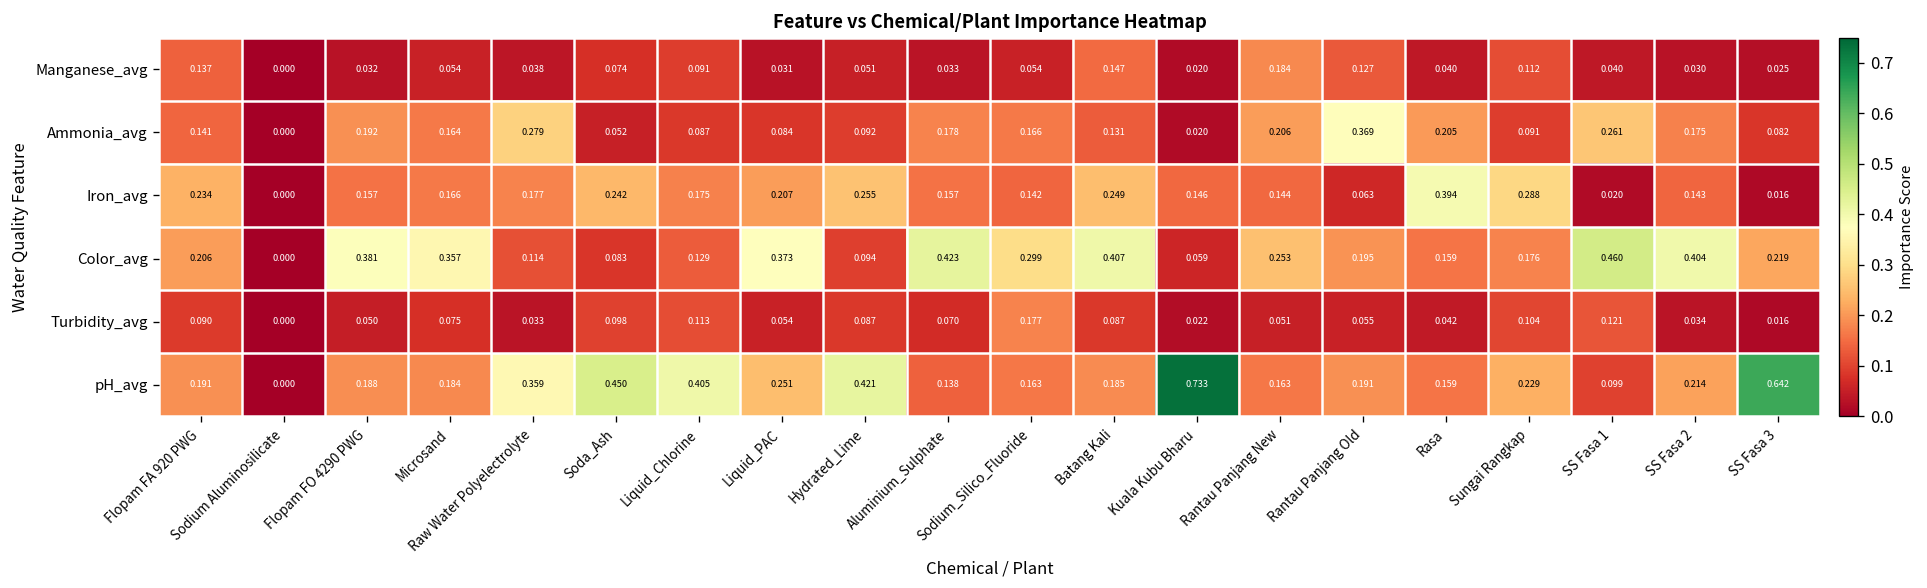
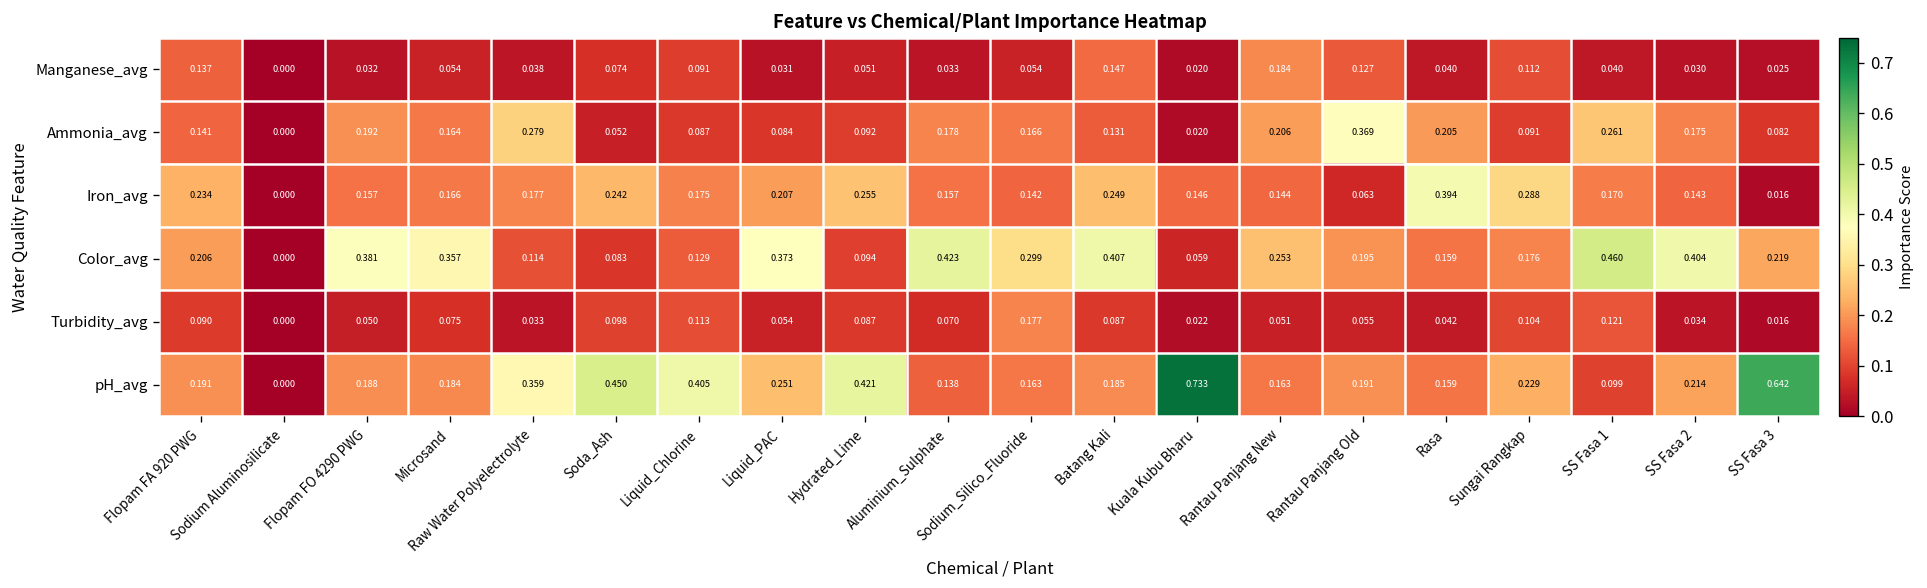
  {
    "Manganese_avg": {
      "Flopam FA 920 PWG": 0.137,
      "Sodium Aluminosilicate": 0.000,
      "Flopam FO 4290 PWG": 0.032,
      "Microsand": 0.054,
      "Raw Water Polyelectrolyte": 0.038,
      "Soda_Ash": 0.074,
      "Liquid_Chlorine": 0.091,
      "Liquid_PAC": 0.031,
      "Hydrated_Lime": 0.051,
      "Aluminium_Sulphate": 0.033,
      "Sodium_Silico_Fluoride": 0.054,
      "Batang Kali": 0.147,
      "Kuala Kubu Bharu": 0.020,
      "Rantau Panjang New": 0.184,
      "Rantau Panjang Old": 0.127,
      "Rasa": 0.040,
      "Sungai Rangkap": 0.112,
      "SS Fasa 1": 0.040,
      "SS Fasa 2": 0.030,
      "SS Fasa 3": 0.025
    },
    "Ammonia_avg": {
      "Flopam FA 920 PWG": 0.141,
      "Sodium Aluminosilicate": 0.000,
      "Flopam FO 4290 PWG": 0.192,
      "Microsand": 0.164,
      "Raw Water Polyelectrolyte": 0.279,
      "Soda_Ash": 0.052,
      "Liquid_Chlorine": 0.087,
      "Liquid_PAC": 0.084,
      "Hydrated_Lime": 0.092,
      "Aluminium_Sulphate": 0.178,
      "Sodium_Silico_Fluoride": 0.166,
      "Batang Kali": 0.131,
      "Kuala Kubu Bharu": 0.020,
      "Rantau Panjang New": 0.206,
      "Rantau Panjang Old": 0.369,
      "Rasa": 0.205,
      "Sungai Rangkap": 0.091,
      "SS Fasa 1": 0.261,
      "SS Fasa 2": 0.175,
      "SS Fasa 3": 0.082
    },
    "Iron_avg": {
      "Flopam FA 920 PWG": 0.234,
      "Sodium Aluminosilicate": 0.000,
      "Flopam FO 4290 PWG": 0.157,
      "Microsand": 0.166,
      "Raw Water Polyelectrolyte": 0.177,
      "Soda_Ash": 0.242,
      "Liquid_Chlorine": 0.175,
      "Liquid_PAC": 0.207,
      "Hydrated_Lime": 0.255,
      "Aluminium_Sulphate": 0.157,
      "Sodium_Silico_Fluoride": 0.142,
      "Batang Kali": 0.249,
      "Kuala Kubu Bharu": 0.146,
      "Rantau Panjang New": 0.144,
      "Rantau Panjang Old": 0.063,
      "Rasa": 0.394,
      "Sungai Rangkap": 0.288,
-     "SS Fasa 1": 0.020,
+     "SS Fasa 1": 0.170,
      "SS Fasa 2": 0.143,
      "SS Fasa 3": 0.016
    },
    "Color_avg": {
      "Flopam FA 920 PWG": 0.206,
      "Sodium Aluminosilicate": 0.000,
      "Flopam FO 4290 PWG": 0.381,
      "Microsand": 0.357,
      "Raw Water Polyelectrolyte": 0.114,
      "Soda_Ash": 0.083,
      "Liquid_Chlorine": 0.129,
      "Liquid_PAC": 0.373,
      "Hydrated_Lime": 0.094,
      "Aluminium_Sulphate": 0.423,
      "Sodium_Silico_Fluoride": 0.299,
      "Batang Kali": 0.407,
      "Kuala Kubu Bharu": 0.059,
      "Rantau Panjang New": 0.253,
      "Rantau Panjang Old": 0.195,
      "Rasa": 0.159,
      "Sungai Rangkap": 0.176,
      "SS Fasa 1": 0.460,
      "SS Fasa 2": 0.404,
      "SS Fasa 3": 0.219
    },
    "Turbidity_avg": {
      "Flopam FA 920 PWG": 0.090,
      "Sodium Aluminosilicate": 0.000,
      "Flopam FO 4290 PWG": 0.050,
      "Microsand": 0.075,
      "Raw Water Polyelectrolyte": 0.033,
      "Soda_Ash": 0.098,
      "Liquid_Chlorine": 0.113,
      "Liquid_PAC": 0.054,
      "Hydrated_Lime": 0.087,
      "Aluminium_Sulphate": 0.070,
      "Sodium_Silico_Fluoride": 0.177,
      "Batang Kali": 0.087,
      "Kuala Kubu Bharu": 0.022,
      "Rantau Panjang New": 0.051,
      "Rantau Panjang Old": 0.055,
      "Rasa": 0.042,
      "Sungai Rangkap": 0.104,
      "SS Fasa 1": 0.121,
      "SS Fasa 2": 0.034,
      "SS Fasa 3": 0.016
    },
    "pH_avg": {
      "Flopam FA 920 PWG": 0.191,
      "Sodium Aluminosilicate": 0.000,
      "Flopam FO 4290 PWG": 0.188,
      "Microsand": 0.184,
      "Raw Water Polyelectrolyte": 0.359,
      "Soda_Ash": 0.450,
      "Liquid_Chlorine": 0.405,
      "Liquid_PAC": 0.251,
      "Hydrated_Lime": 0.421,
      "Aluminium_Sulphate": 0.138,
      "Sodium_Silico_Fluoride": 0.163,
      "Batang Kali": 0.185,
      "Kuala Kubu Bharu": 0.733,
      "Rantau Panjang New": 0.163,
      "Rantau Panjang Old": 0.191,
      "Rasa": 0.159,
      "Sungai Rangkap": 0.229,
      "SS Fasa 1": 0.099,
      "SS Fasa 2": 0.214,
      "SS Fasa 3": 0.642
    }
  }
